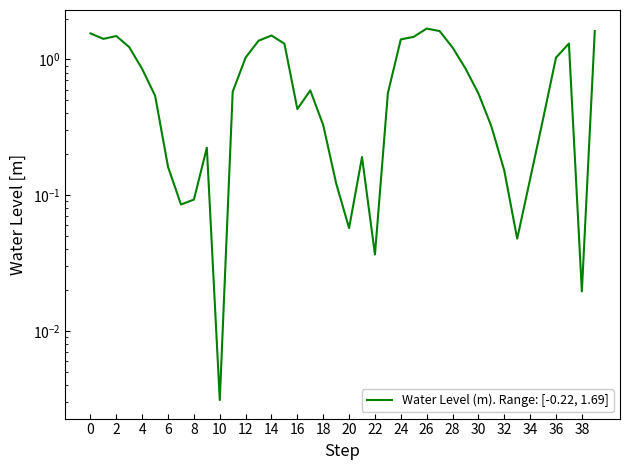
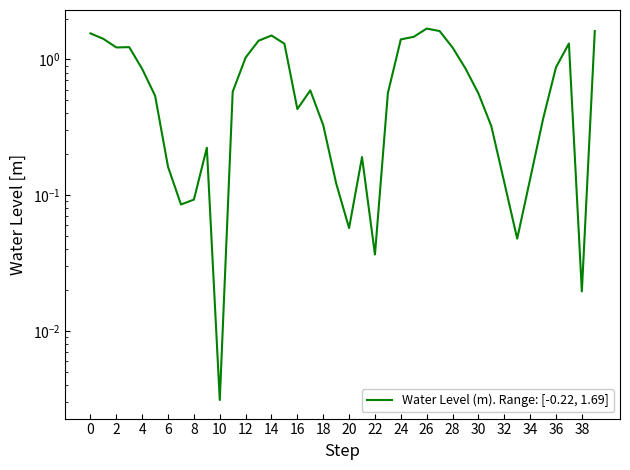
  {
    "0": 1.6,
-   "2": 1.5,
+   "2": 1.2,
    "4": 0.9,
    "6": 0.16,
    "8": 0.09,
    "10": 0.0031,
    "12": 1.0,
    "14": 1.5,
    "16": 0.43,
    "18": 0.33,
    "20": 0.057,
    "22": 0.037,
    "24": 1.4,
    "26": 1.7,
    "28": 1.2,
    "30": 0.56,
-   "32": 0.15,
+   "32": 0.12,
    "34": 0.13,
-   "36": 1.0,
+   "36": 0.9,
    "38": 0.02
  }
